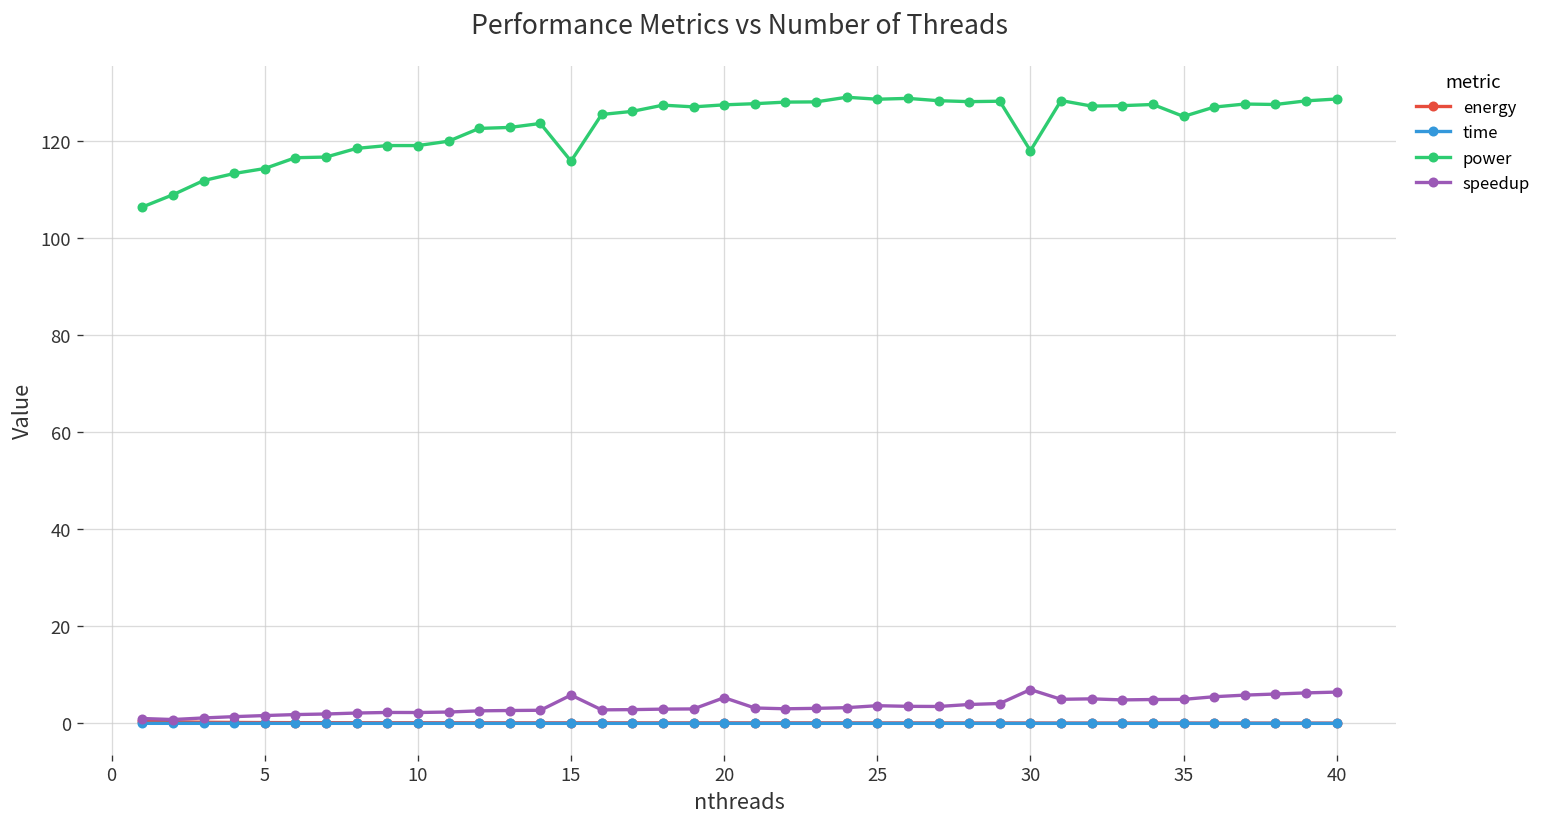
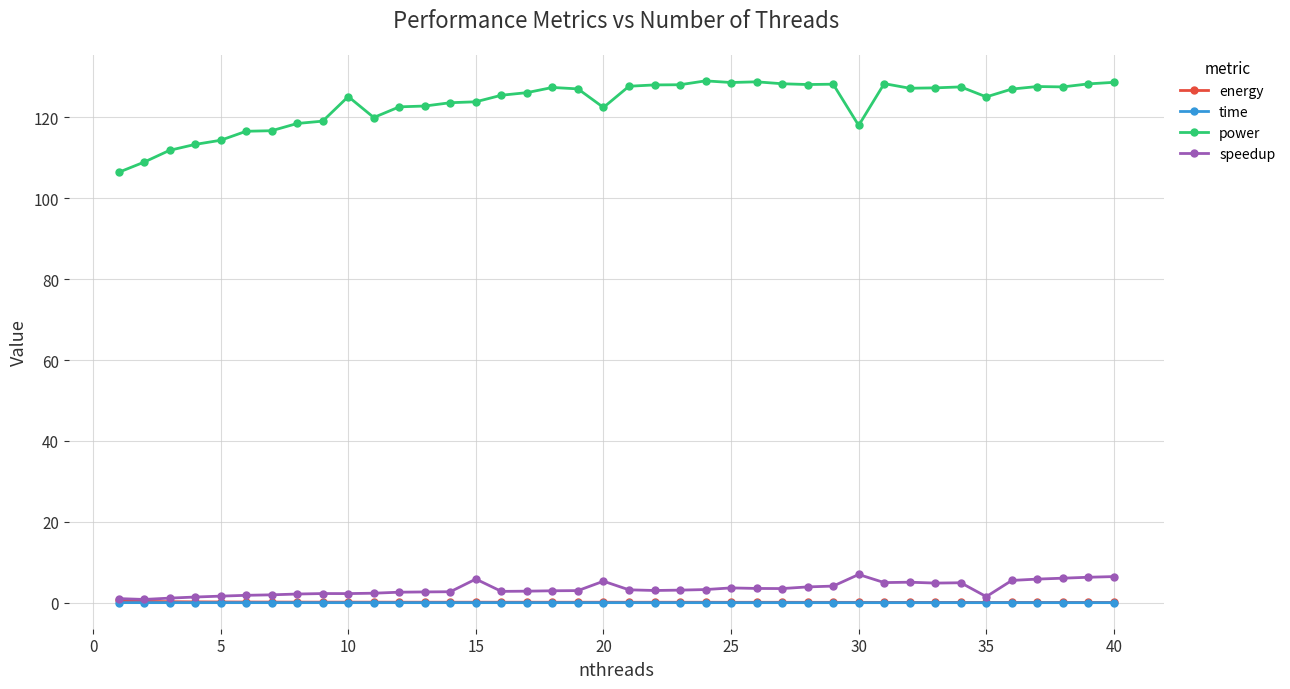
  {
    "power": {
      "5": 114,
-     "10": 119,
-     "15": 116,
-     "20": 127,
+     "10": 125,
+     "15": 124,
+     "20": 122,
      "25": 129,
      "30": 118,
      "35": 125,
      "40": 129
    },
    "speedup": {
      "5": 2,
      "10": 2,
      "15": 6,
      "20": 5,
      "25": 4,
      "30": 7,
-     "35": 5,
+     "35": 1,
      "40": 6
    }
  }
